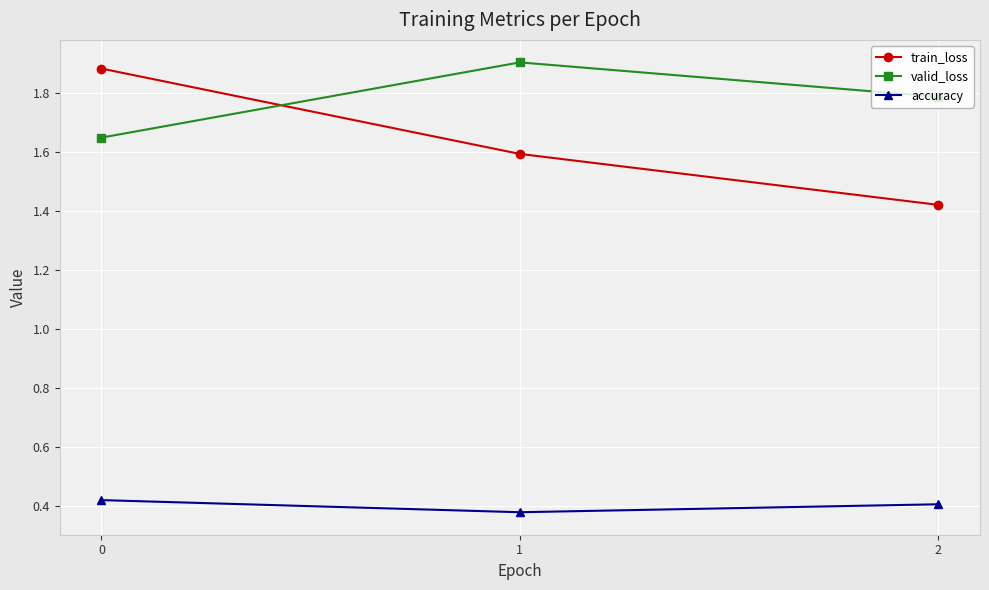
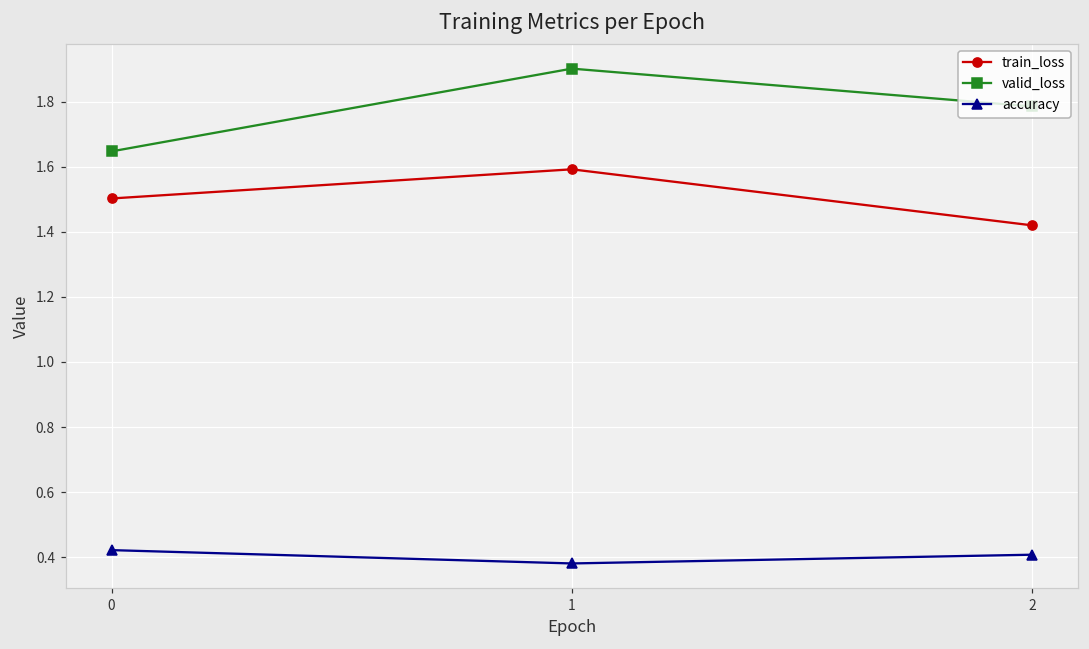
  {
    "train_loss": {
-     "0": 1.88,
+     "0": 1.50,
      "1": 1.59,
      "2": 1.42
    },
    "valid_loss": {
      "0": 1.65,
      "1": 1.90
    },
    "accuracy": {
      "0": 0.42,
      "1": 0.38,
      "2": 0.41
    }
  }
